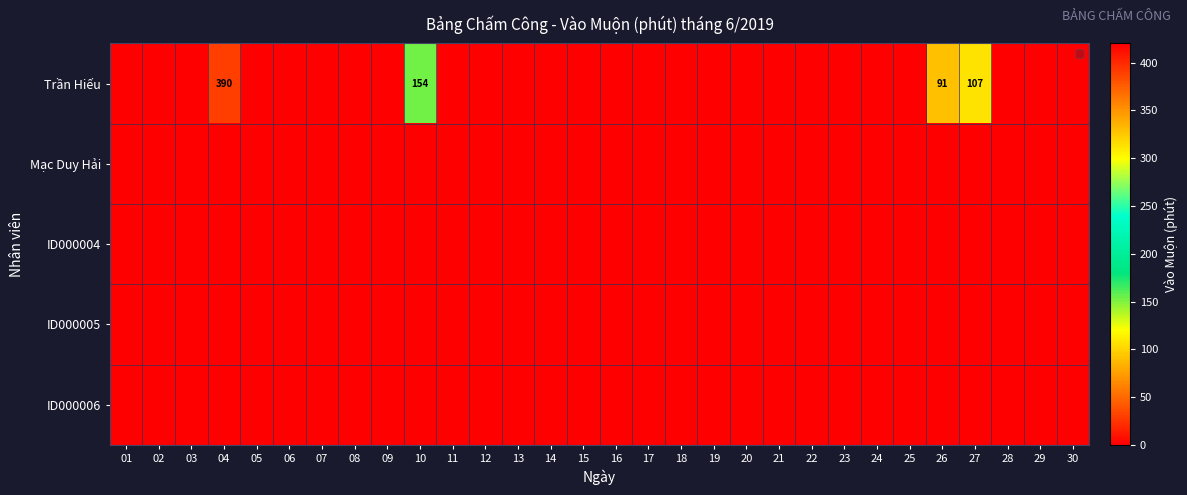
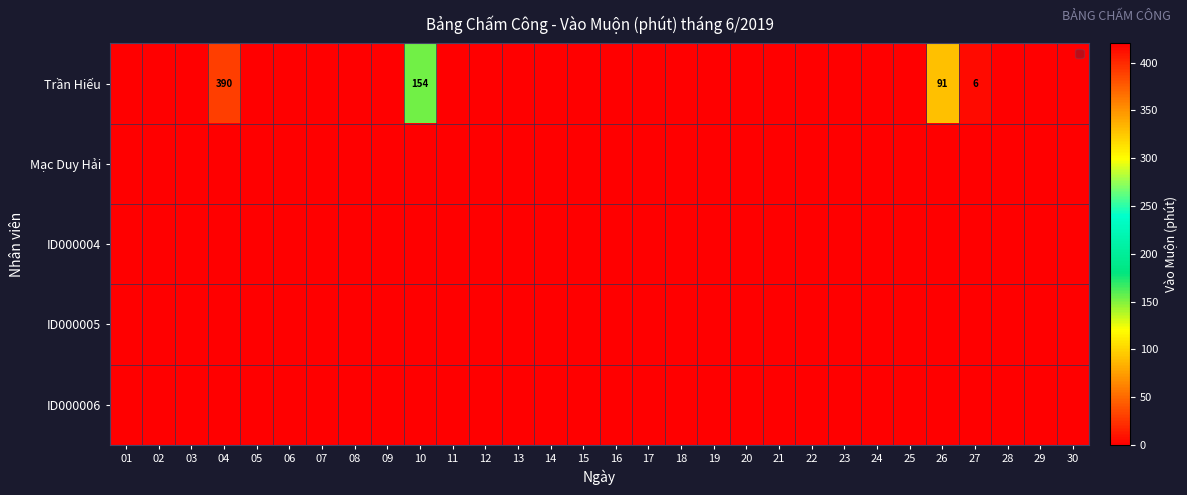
  {
    "Trần Hiếu": {
      "04": 390,
      "10": 154,
      "26": 91,
-     "27": 107
+     "27": 6
    }
  }
